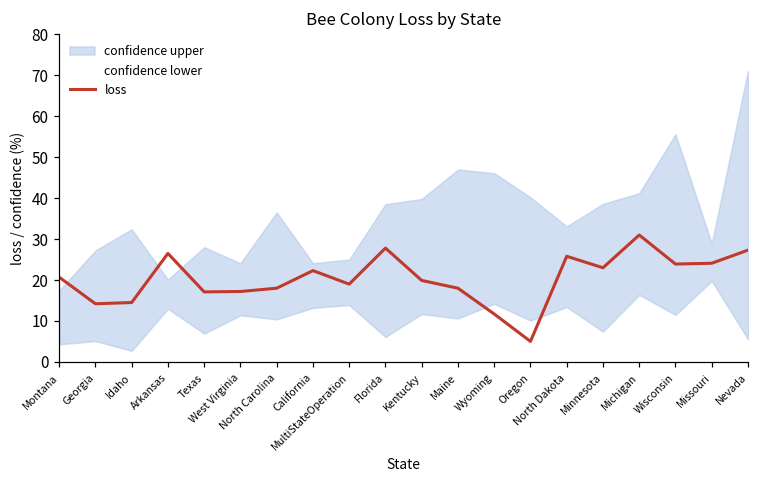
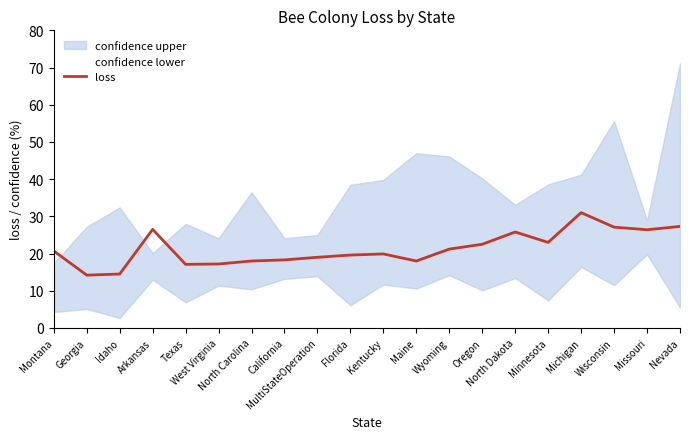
  {
    "loss": {
      "Montana": 21,
      "Georgia": 14,
      "Idaho": 15,
      "Arkansas": 27,
      "Texas": 17,
      "West Virginia": 17,
      "North Carolina": 18,
-     "California": 22,
+     "California": 18,
      "MultiStateOperation": 19,
-     "Florida": 28,
+     "Florida": 20,
      "Kentucky": 20,
      "Maine": 18,
-     "Wyoming": 12,
-     "Oregon": 5,
+     "Wyoming": 21,
+     "Oregon": 23,
      "North Dakota": 26,
      "Minnesota": 23,
      "Michigan": 31,
-     "Wisconsin": 24,
-     "Missouri": 24,
+     "Wisconsin": 27,
+     "Missouri": 26,
      "Nevada": 27
    }
  }
